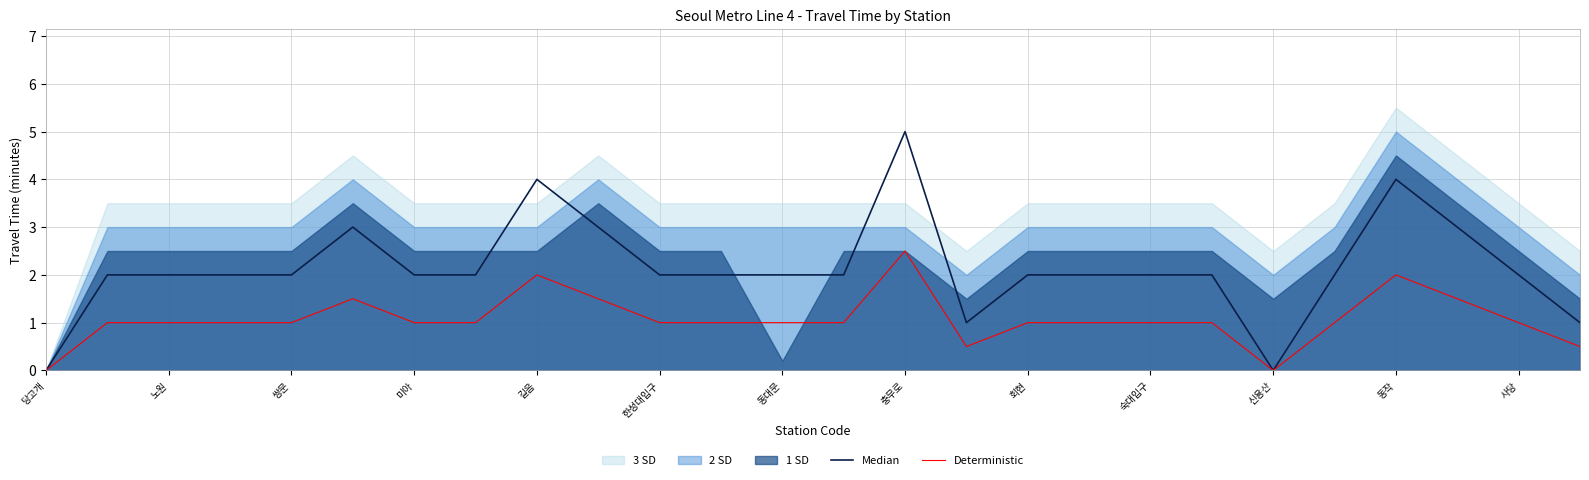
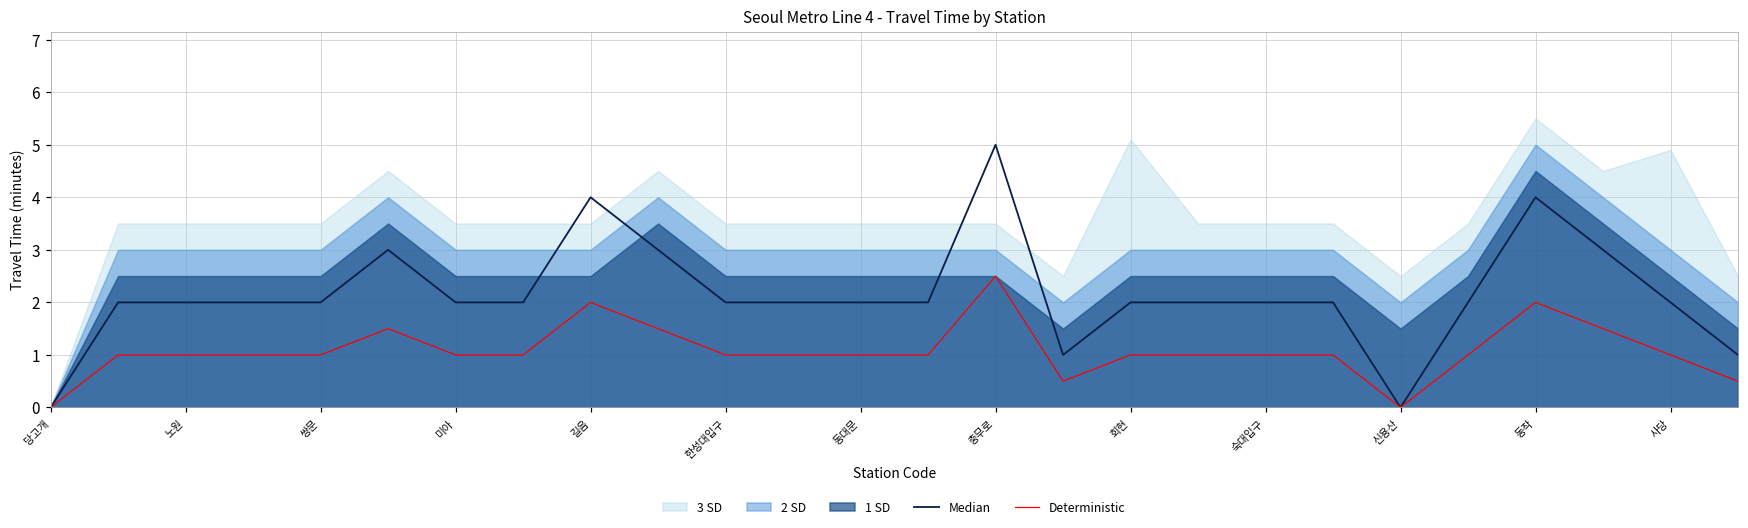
  {
    "Median": {
      "노원": 2.0,
      "쌍문": 2.0,
      "미아": 2.0,
      "길음": 4.0,
      "한성대입구": 2.0,
      "동대문": 2.0,
      "충무로": 5.0,
      "회현": 2.0,
      "숙대입구": 2.0,
      "동작": 4.0,
      "사당": 2.0
    },
    "3 SD": {
      "노원": 3.5,
      "쌍문": 3.5,
      "미아": 3.5,
      "길음": 3.5,
      "한성대입구": 3.5,
      "동대문": 3.5,
      "충무로": 3.5,
-     "회현": 3.5,
+     "회현": 5.1,
      "숙대입구": 3.5,
      "신용산": 2.5,
      "동작": 5.5,
-     "사당": 3.5
+     "사당": 4.9
    },
    "Deterministic": {
      "노원": 1.0,
      "쌍문": 1.0,
      "미아": 1.0,
      "길음": 2.0,
      "한성대입구": 1.0,
      "동대문": 1.0,
      "회현": 1.0,
      "숙대입구": 1.0,
      "동작": 2.0,
      "사당": 1.0
    },
    "2 SD": {
      "노원": 3.0,
      "쌍문": 3.0,
      "미아": 3.0,
      "길음": 3.0,
      "한성대입구": 3.0,
      "동대문": 3.0,
      "충무로": 3.0,
      "회현": 3.0,
      "숙대입구": 3.0,
      "신용산": 2.0,
      "동작": 5.0,
      "사당": 3.0
    },
    "1 SD": {
      "노원": 2.5,
      "쌍문": 2.5,
      "미아": 2.5,
      "길음": 2.5,
      "한성대입구": 2.5,
-     "동대문": 0.2,
+     "동대문": 2.5,
      "회현": 2.5,
      "숙대입구": 2.5,
      "신용산": 1.5,
      "동작": 4.5,
      "사당": 2.5
    }
  }
